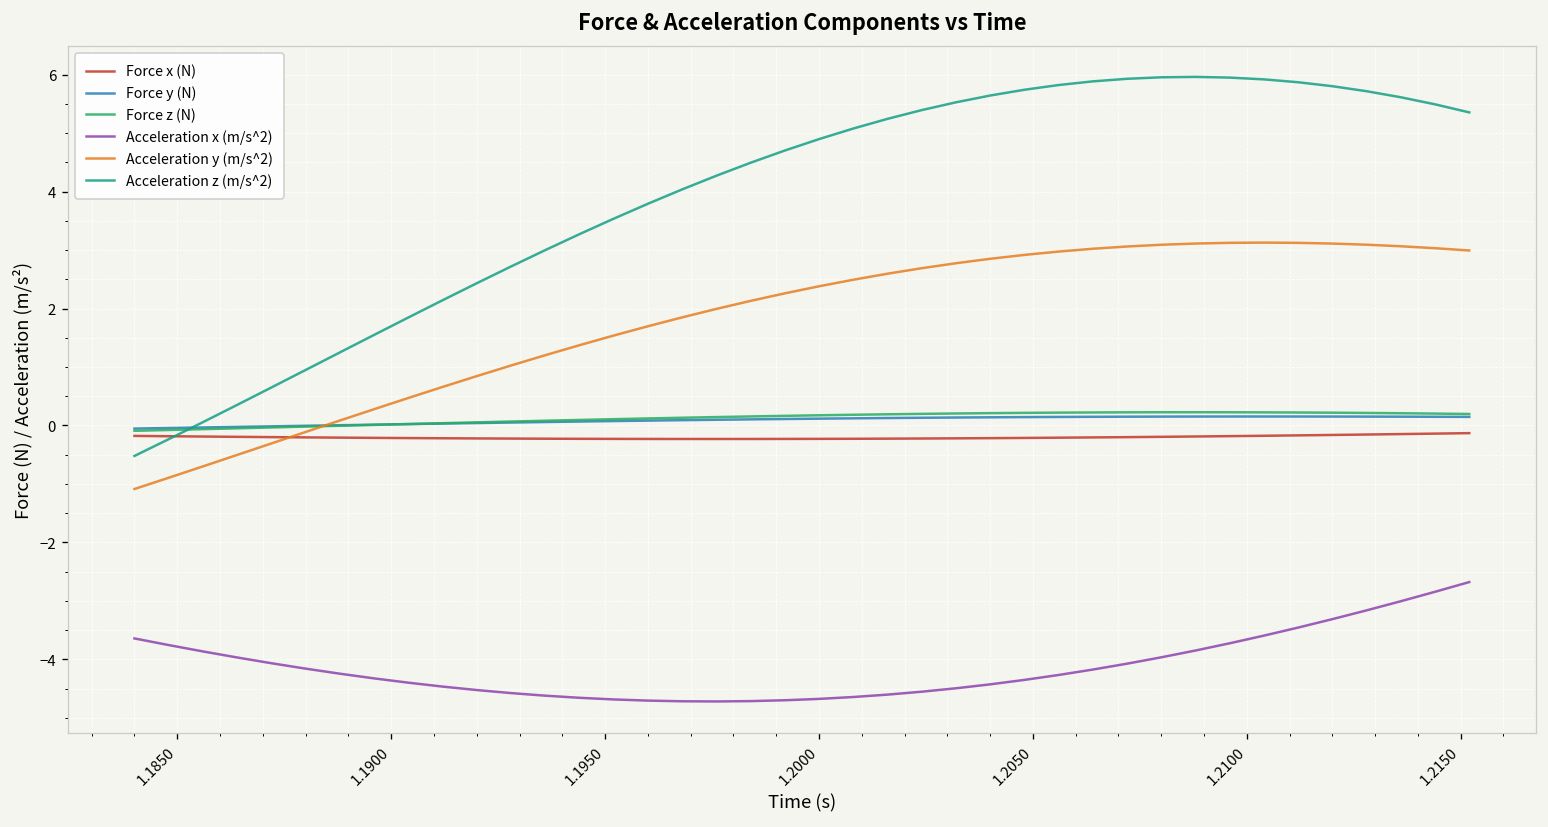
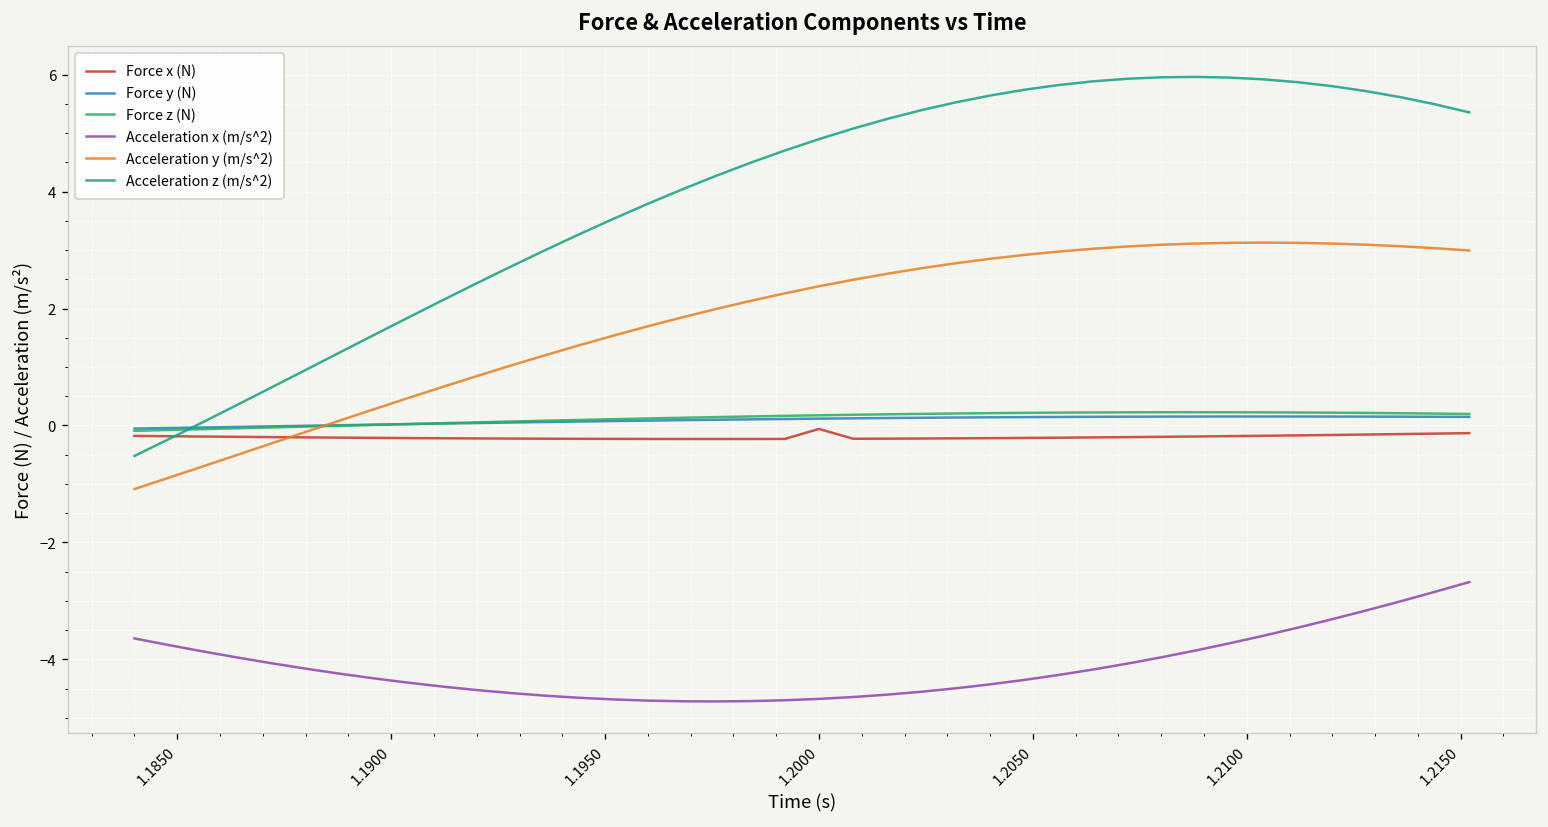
  {
    "Force x (N)": {
-     "1.2000": -0.2
+     "1.2000": -0.1
    },
    "Force y (N)": {
      "1.2000": 0.1
    },
    "Acceleration x (m/s^2)": {
      "1.2000": -4.7
    },
    "Acceleration y (m/s^2)": {
      "1.2000": 2.4
    }
  }
